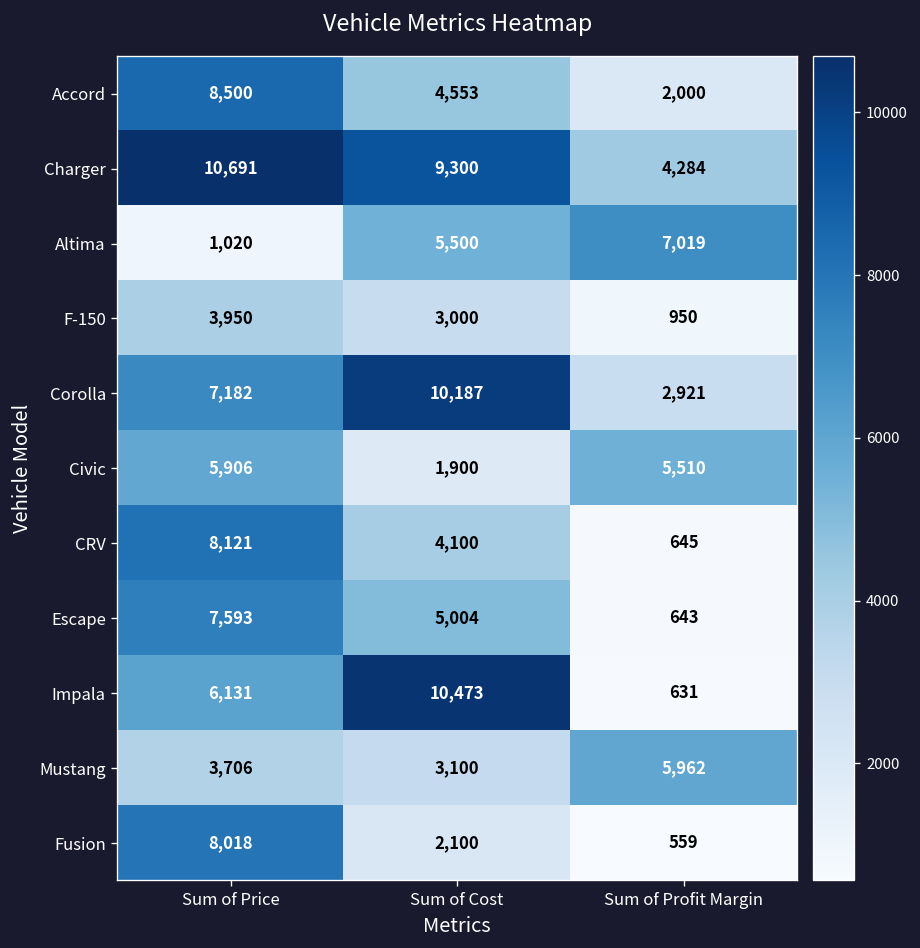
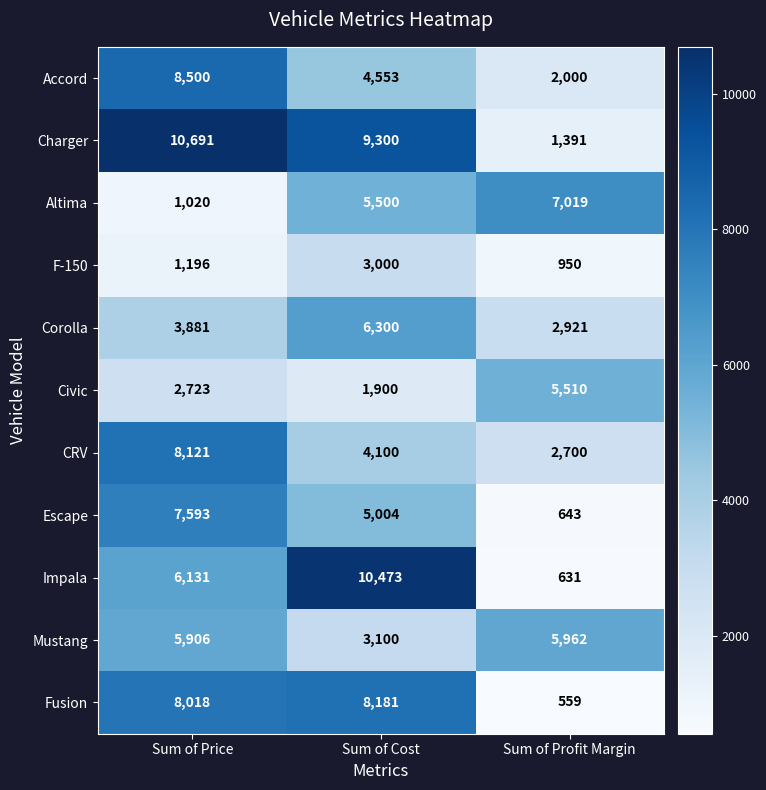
  {
    "Accord": {
      "Sum of Price": "8,500",
      "Sum of Cost": "4,553",
      "Sum of Profit Margin": "2,000"
    },
    "Charger": {
      "Sum of Price": "10,691",
      "Sum of Cost": "9,300",
-     "Sum of Profit Margin": "4,284"
+     "Sum of Profit Margin": "1,391"
    },
    "Altima": {
      "Sum of Price": "1,020",
      "Sum of Cost": "5,500",
      "Sum of Profit Margin": "7,019"
    },
    "F-150": {
-     "Sum of Price": "3,950",
+     "Sum of Price": "1,196",
      "Sum of Cost": "3,000",
      "Sum of Profit Margin": "950"
    },
    "Corolla": {
-     "Sum of Price": "7,182",
-     "Sum of Cost": "10,187",
+     "Sum of Price": "3,881",
+     "Sum of Cost": "6,300",
      "Sum of Profit Margin": "2,921"
    },
    "Civic": {
-     "Sum of Price": "5,906",
+     "Sum of Price": "2,723",
      "Sum of Cost": "1,900",
      "Sum of Profit Margin": "5,510"
    },
    "CRV": {
      "Sum of Price": "8,121",
      "Sum of Cost": "4,100",
-     "Sum of Profit Margin": "645"
+     "Sum of Profit Margin": "2,700"
    },
    "Escape": {
      "Sum of Price": "7,593",
      "Sum of Cost": "5,004",
      "Sum of Profit Margin": "643"
    },
    "Impala": {
      "Sum of Price": "6,131",
      "Sum of Cost": "10,473",
      "Sum of Profit Margin": "631"
    },
    "Mustang": {
-     "Sum of Price": "3,706",
+     "Sum of Price": "5,906",
      "Sum of Cost": "3,100",
      "Sum of Profit Margin": "5,962"
    },
    "Fusion": {
      "Sum of Price": "8,018",
-     "Sum of Cost": "2,100",
+     "Sum of Cost": "8,181",
      "Sum of Profit Margin": "559"
    }
  }
